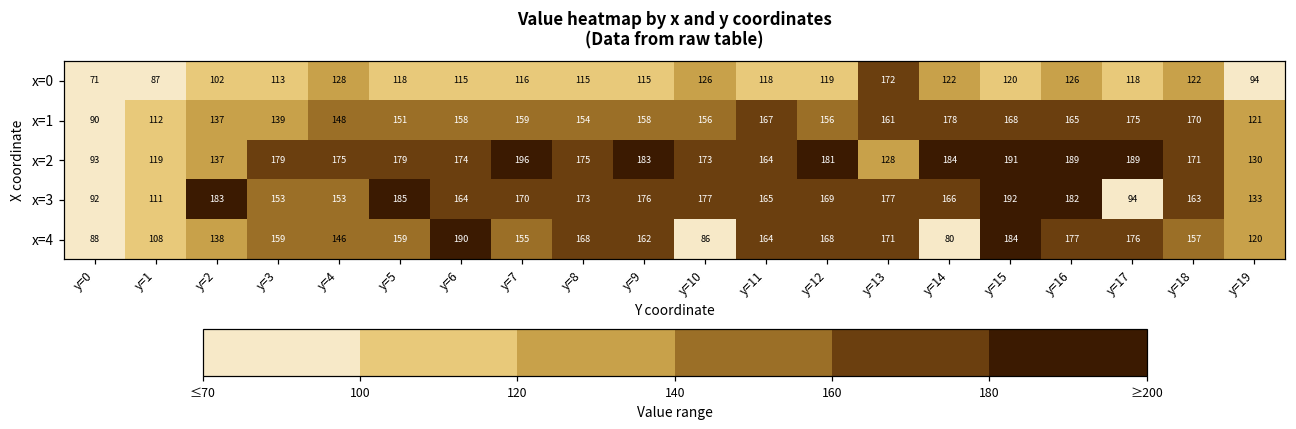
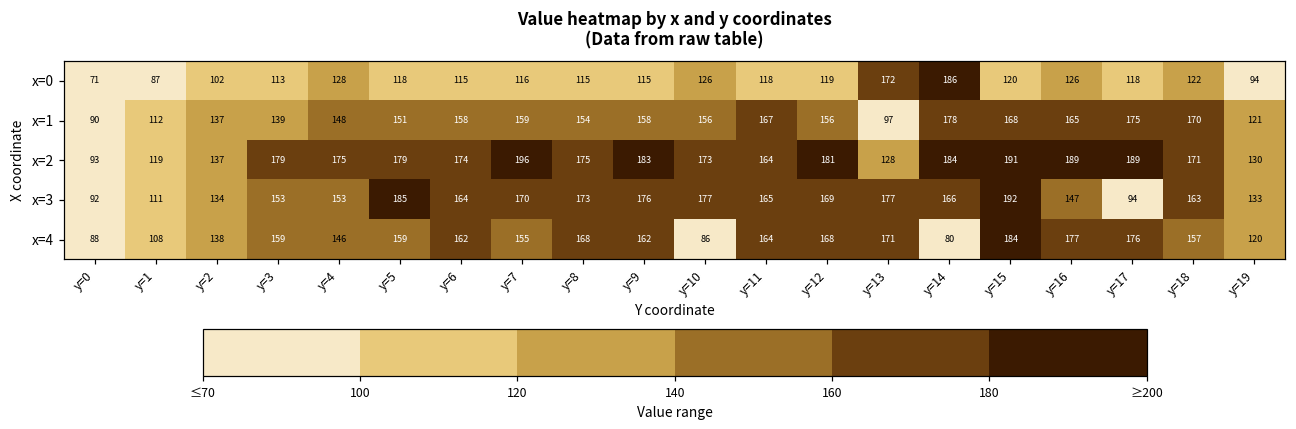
  {
    "x=0": {
      "y=0": 71,
      "y=1": 87,
      "y=2": 102,
      "y=3": 113,
      "y=4": 128,
      "y=5": 118,
      "y=6": 115,
      "y=7": 116,
      "y=8": 115,
      "y=9": 115,
      "y=10": 126,
      "y=11": 118,
      "y=12": 119,
      "y=13": 172,
-     "y=14": 122,
+     "y=14": 186,
      "y=15": 120,
      "y=16": 126,
      "y=17": 118,
      "y=18": 122,
      "y=19": 94
    },
    "x=1": {
      "y=0": 90,
      "y=1": 112,
      "y=2": 137,
      "y=3": 139,
      "y=4": 148,
      "y=5": 151,
      "y=6": 158,
      "y=7": 159,
      "y=8": 154,
      "y=9": 158,
      "y=10": 156,
      "y=11": 167,
      "y=12": 156,
-     "y=13": 161,
+     "y=13": 97,
      "y=14": 178,
      "y=15": 168,
      "y=16": 165,
      "y=17": 175,
      "y=18": 170,
      "y=19": 121
    },
    "x=2": {
      "y=0": 93,
      "y=1": 119,
      "y=2": 137,
      "y=3": 179,
      "y=4": 175,
      "y=5": 179,
      "y=6": 174,
      "y=7": 196,
      "y=8": 175,
      "y=9": 183,
      "y=10": 173,
      "y=11": 164,
      "y=12": 181,
      "y=13": 128,
      "y=14": 184,
      "y=15": 191,
      "y=16": 189,
      "y=17": 189,
      "y=18": 171,
      "y=19": 130
    },
    "x=3": {
      "y=0": 92,
      "y=1": 111,
-     "y=2": 183,
+     "y=2": 134,
      "y=3": 153,
      "y=4": 153,
      "y=5": 185,
      "y=6": 164,
      "y=7": 170,
      "y=8": 173,
      "y=9": 176,
      "y=10": 177,
      "y=11": 165,
      "y=12": 169,
      "y=13": 177,
      "y=14": 166,
      "y=15": 192,
-     "y=16": 182,
+     "y=16": 147,
      "y=17": 94,
      "y=18": 163,
      "y=19": 133
    },
    "x=4": {
      "y=0": 88,
      "y=1": 108,
      "y=2": 138,
      "y=3": 159,
      "y=4": 146,
      "y=5": 159,
-     "y=6": 190,
+     "y=6": 162,
      "y=7": 155,
      "y=8": 168,
      "y=9": 162,
      "y=10": 86,
      "y=11": 164,
      "y=12": 168,
      "y=13": 171,
      "y=14": 80,
      "y=15": 184,
      "y=16": 177,
      "y=17": 176,
      "y=18": 157,
      "y=19": 120
    }
  }
